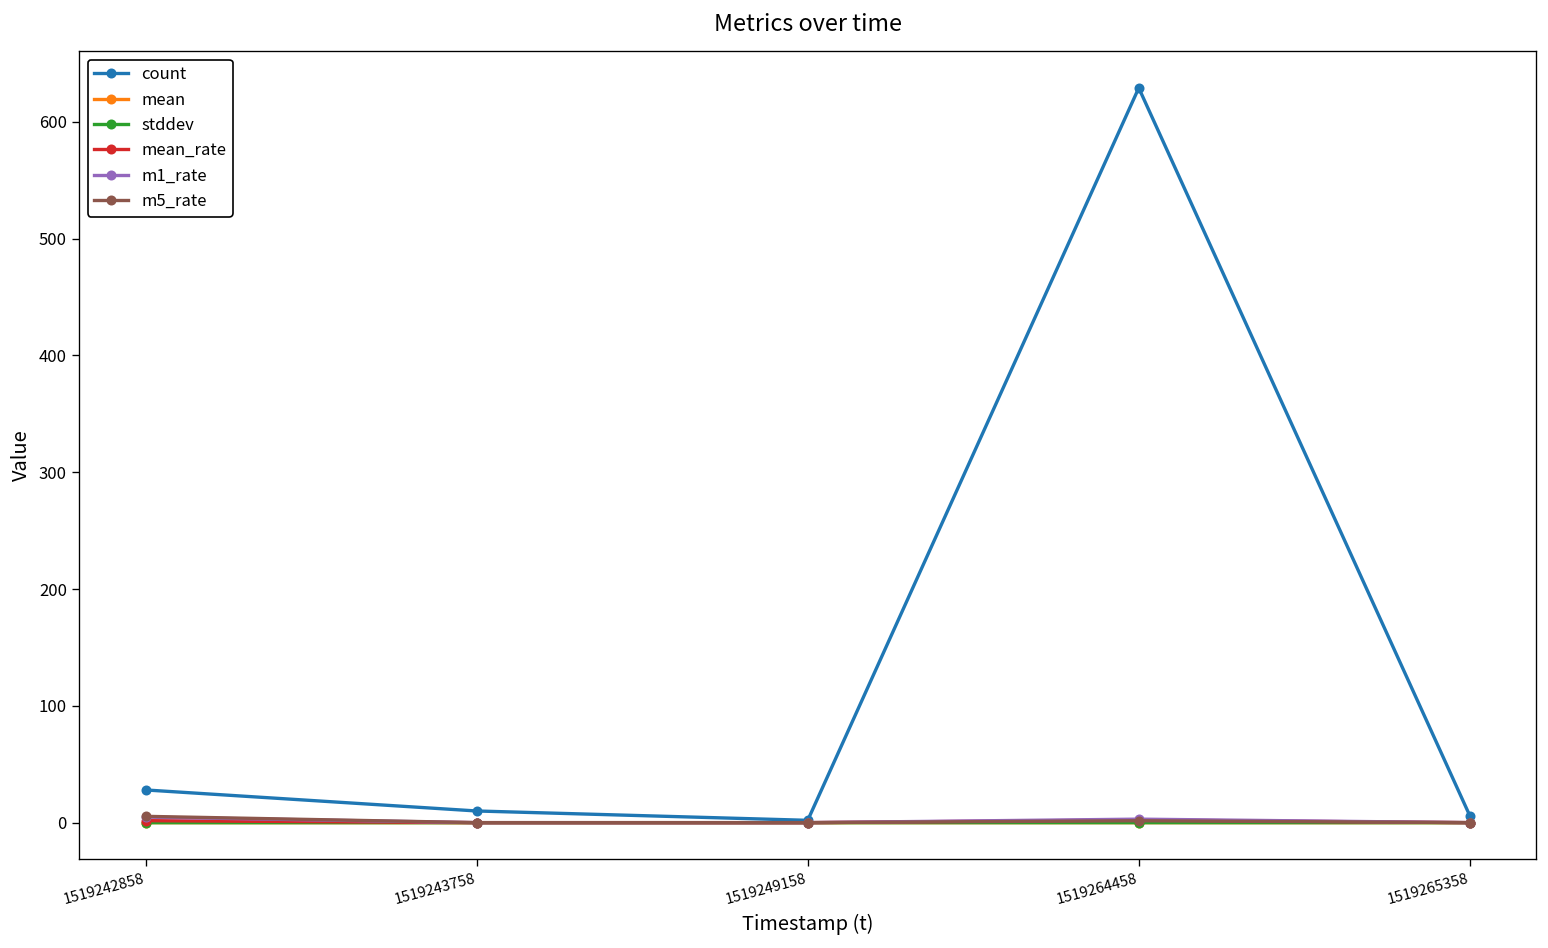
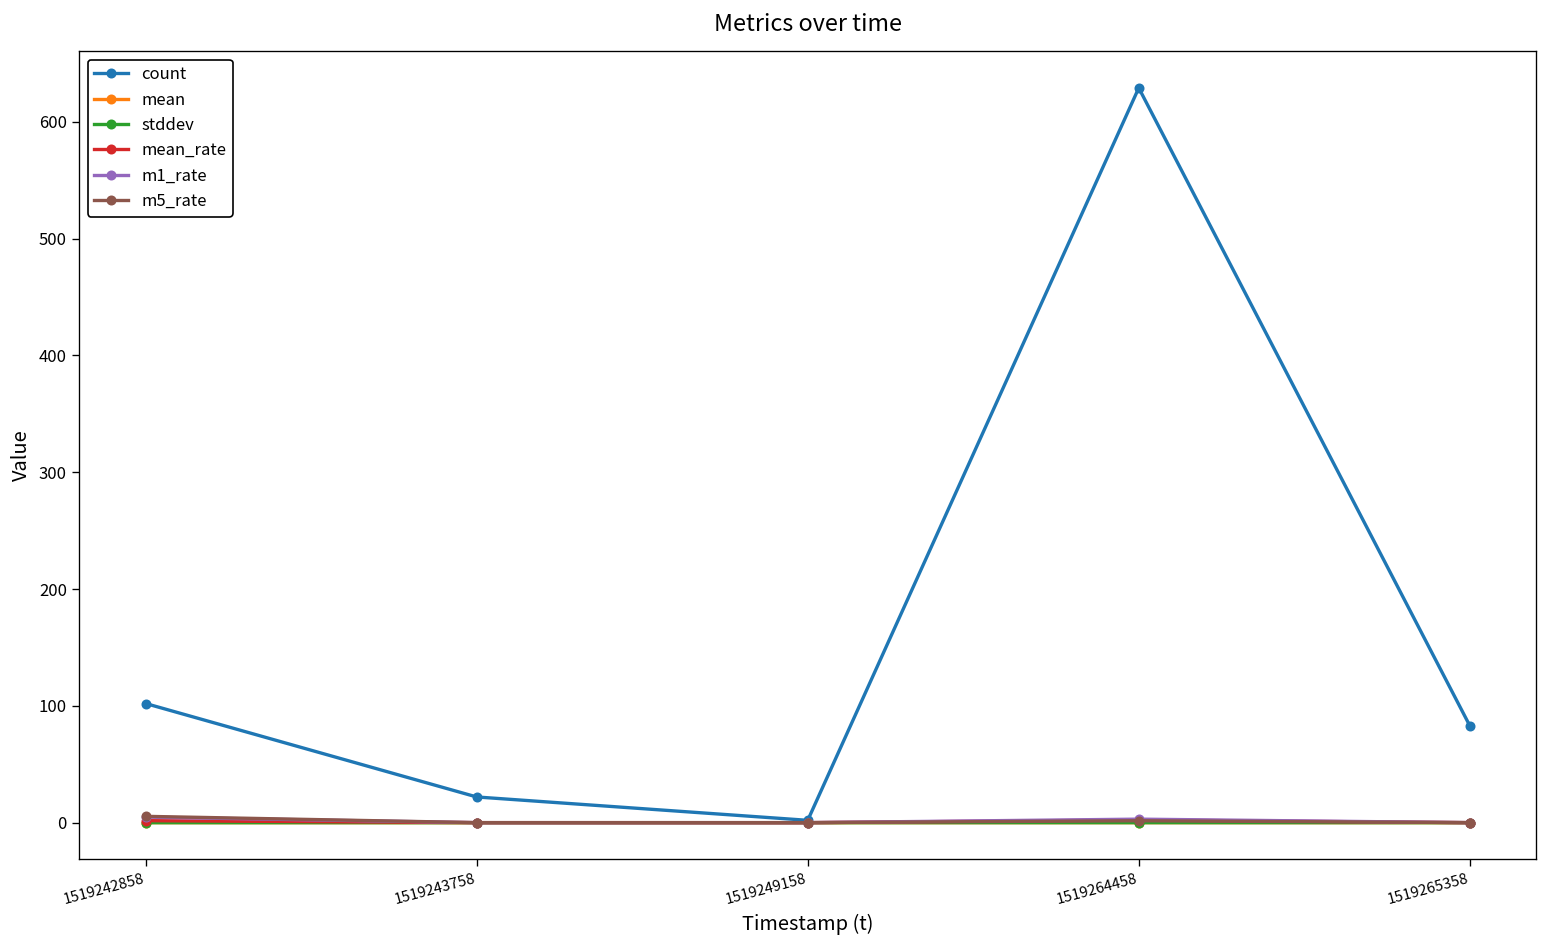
  {
    "count": {
-     "1519242858": 30,
-     "1519243758": 10,
+     "1519242858": 100,
+     "1519243758": 20,
      "1519264458": 630,
-     "1519265358": 10
+     "1519265358": 80
    }
  }
